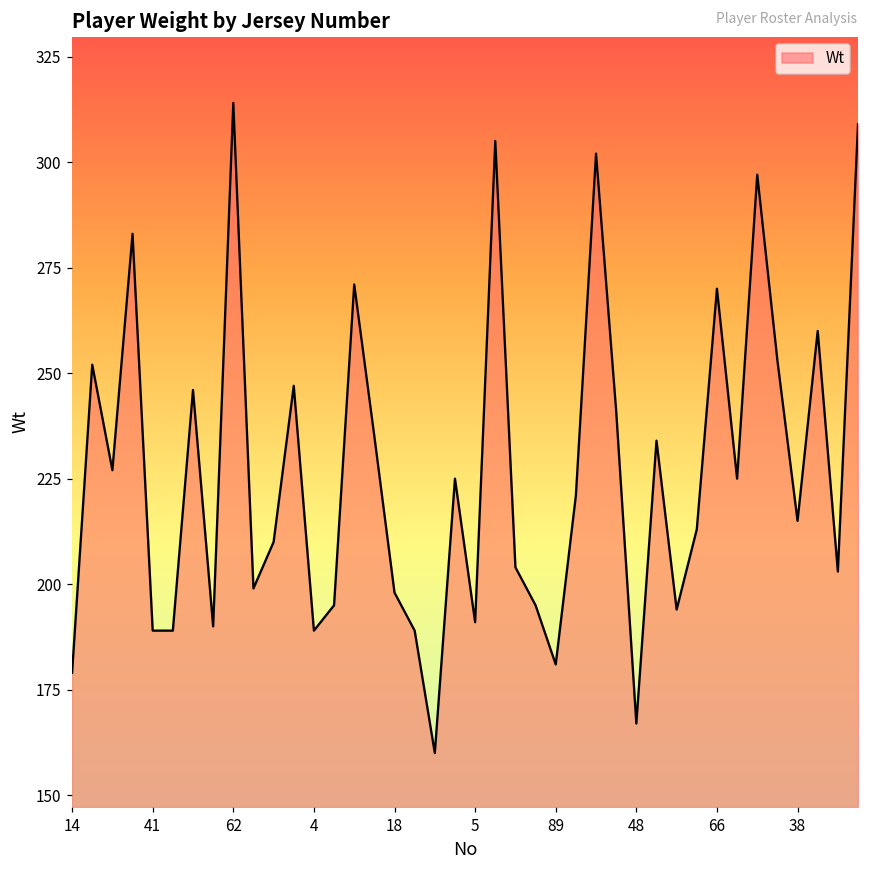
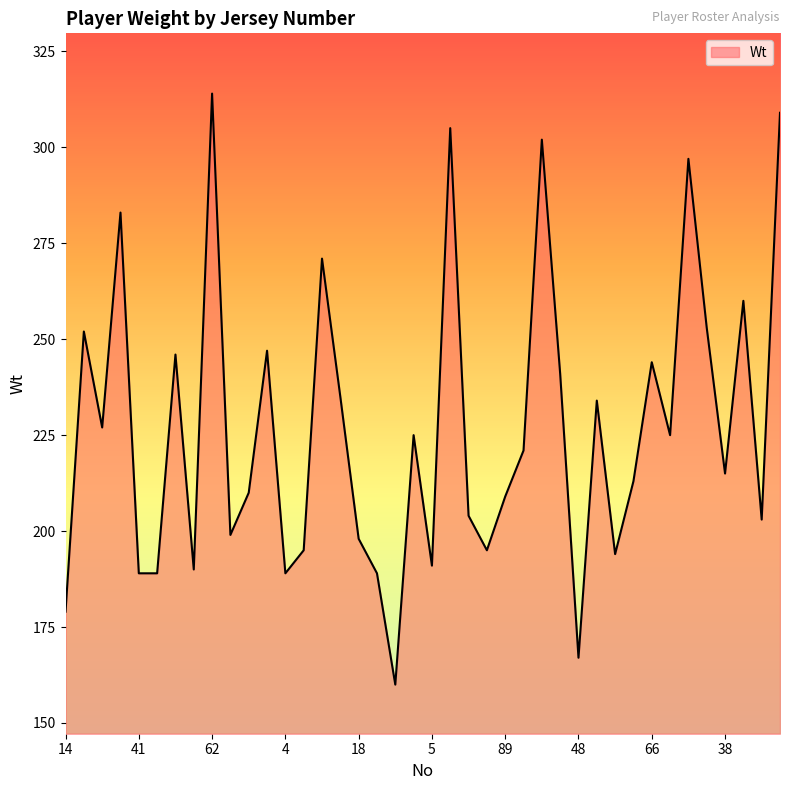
  {
    "41": 189,
    "62": 314,
    "4": 189,
-   "89": 181,
+   "89": 209,
    "48": 167,
-   "66": 270
+   "66": 244
  }
